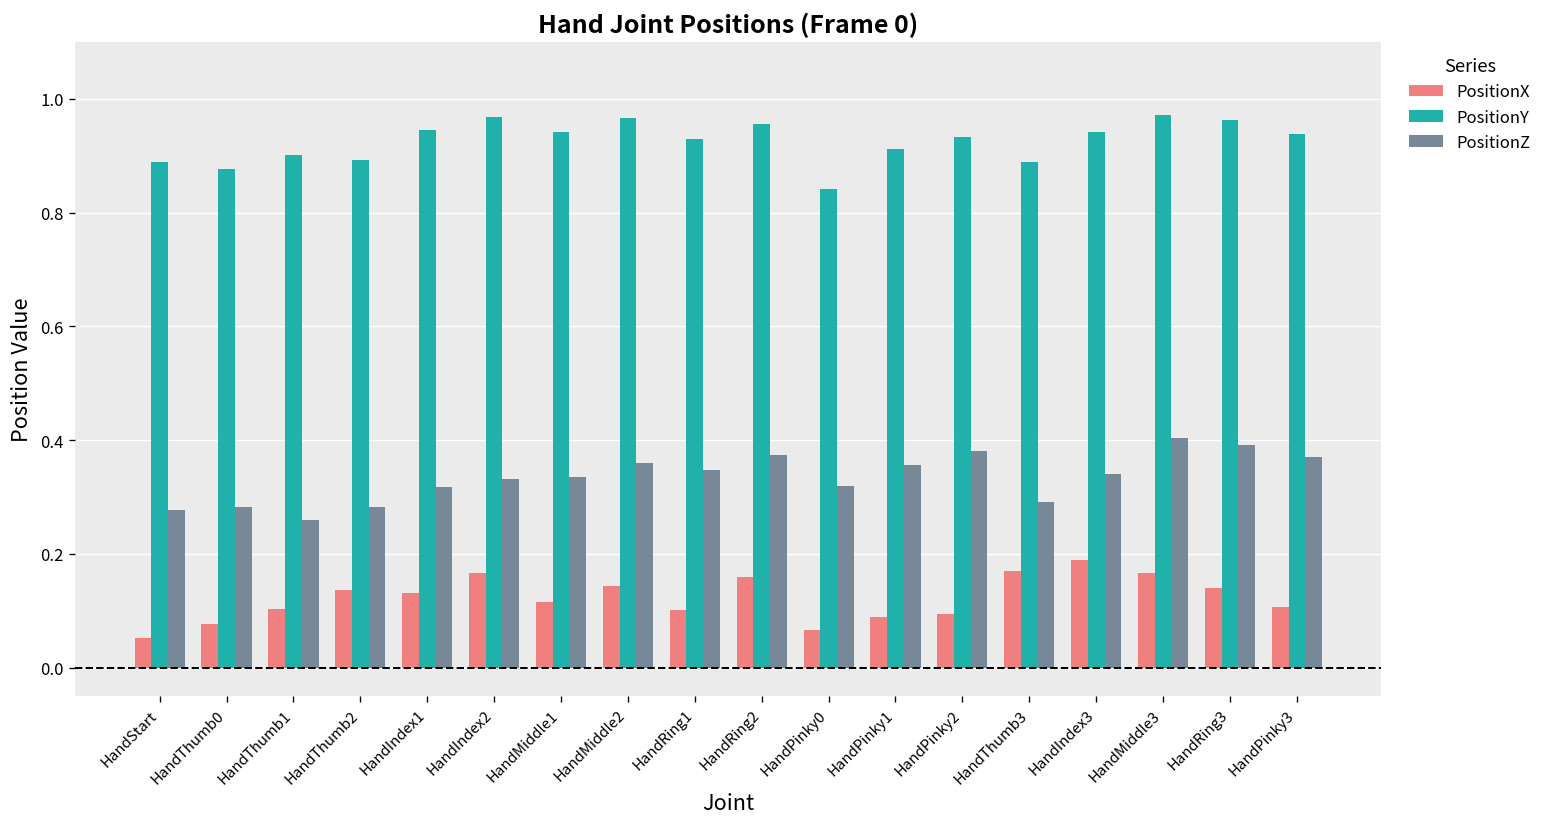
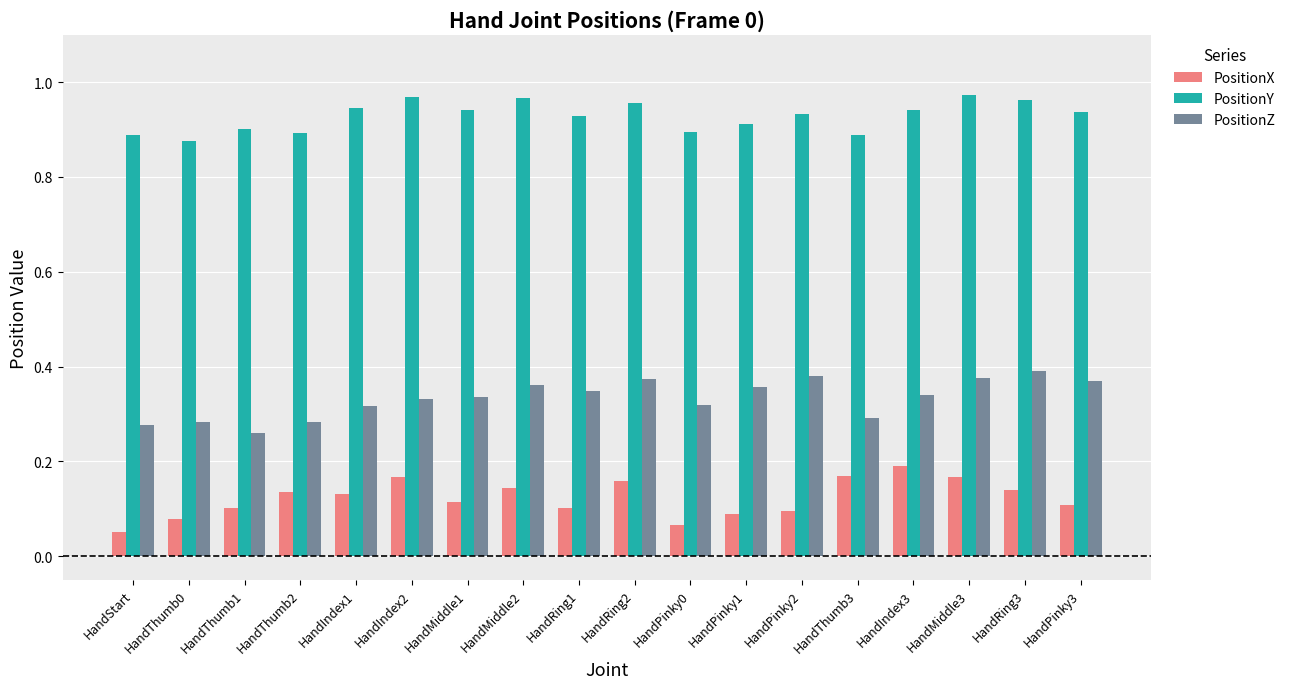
  {
    "PositionX": {
      "HandStart": 0.05,
      "HandThumb0": 0.08,
      "HandThumb1": 0.10,
      "HandThumb2": 0.14,
      "HandIndex1": 0.13,
      "HandIndex2": 0.17,
      "HandMiddle1": 0.11,
      "HandMiddle2": 0.14,
      "HandRing1": 0.10,
      "HandRing2": 0.16,
      "HandPinky0": 0.07,
      "HandPinky1": 0.09,
      "HandPinky2": 0.09,
      "HandThumb3": 0.17,
      "HandIndex3": 0.19,
      "HandMiddle3": 0.17,
      "HandRing3": 0.14,
      "HandPinky3": 0.11
    },
    "PositionY": {
      "HandStart": 0.89,
      "HandThumb0": 0.88,
      "HandThumb1": 0.90,
      "HandThumb2": 0.89,
      "HandIndex1": 0.94,
      "HandIndex2": 0.97,
      "HandMiddle1": 0.94,
      "HandMiddle2": 0.97,
      "HandRing1": 0.93,
      "HandRing2": 0.96,
-     "HandPinky0": 0.84,
+     "HandPinky0": 0.89,
      "HandPinky1": 0.91,
      "HandPinky2": 0.93,
      "HandThumb3": 0.89,
      "HandIndex3": 0.94,
      "HandMiddle3": 0.97,
      "HandRing3": 0.96,
      "HandPinky3": 0.94
    },
    "PositionZ": {
      "HandStart": 0.28,
      "HandThumb0": 0.28,
      "HandThumb1": 0.26,
      "HandThumb2": 0.28,
      "HandIndex1": 0.32,
      "HandIndex2": 0.33,
      "HandMiddle1": 0.34,
      "HandMiddle2": 0.36,
      "HandRing1": 0.35,
      "HandRing2": 0.37,
      "HandPinky0": 0.32,
      "HandPinky1": 0.36,
      "HandPinky2": 0.38,
      "HandThumb3": 0.29,
      "HandIndex3": 0.34,
-     "HandMiddle3": 0.40,
+     "HandMiddle3": 0.38,
      "HandRing3": 0.39,
      "HandPinky3": 0.37
    }
  }
